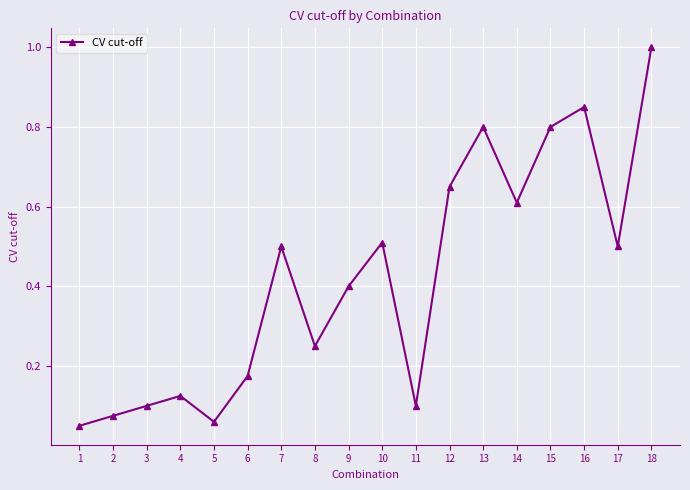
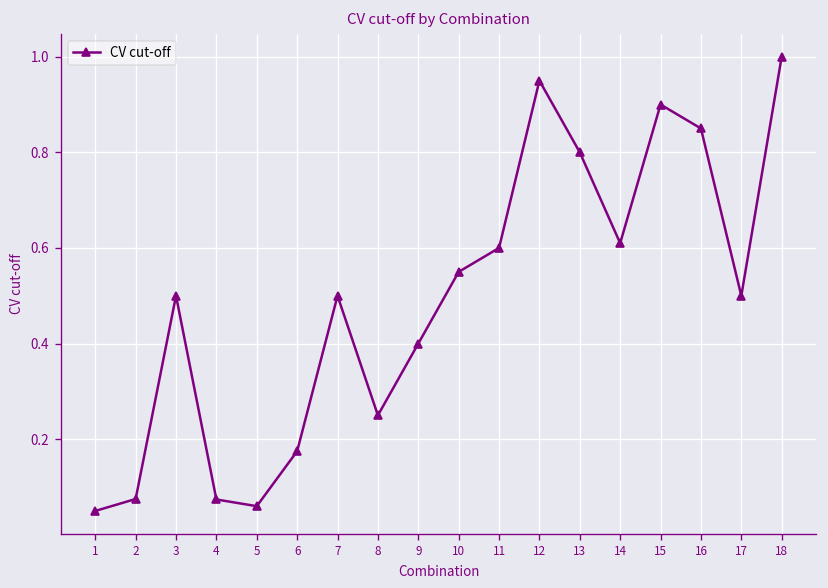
  {
    "1": 0.05,
    "2": 0.08,
-   "3": 0.1,
-   "4": 0.13,
+   "3": 0.5,
+   "4": 0.07,
    "5": 0.06,
    "6": 0.18,
    "7": 0.50,
    "8": 0.25,
    "9": 0.40,
-   "10": 0.51,
-   "11": 0.1,
-   "12": 0.65,
+   "10": 0.55,
+   "11": 0.6,
+   "12": 0.95,
    "13": 0.80,
    "14": 0.61,
-   "15": 0.8,
+   "15": 0.9,
    "16": 0.85,
    "17": 0.50,
    "18": 1.00
  }
